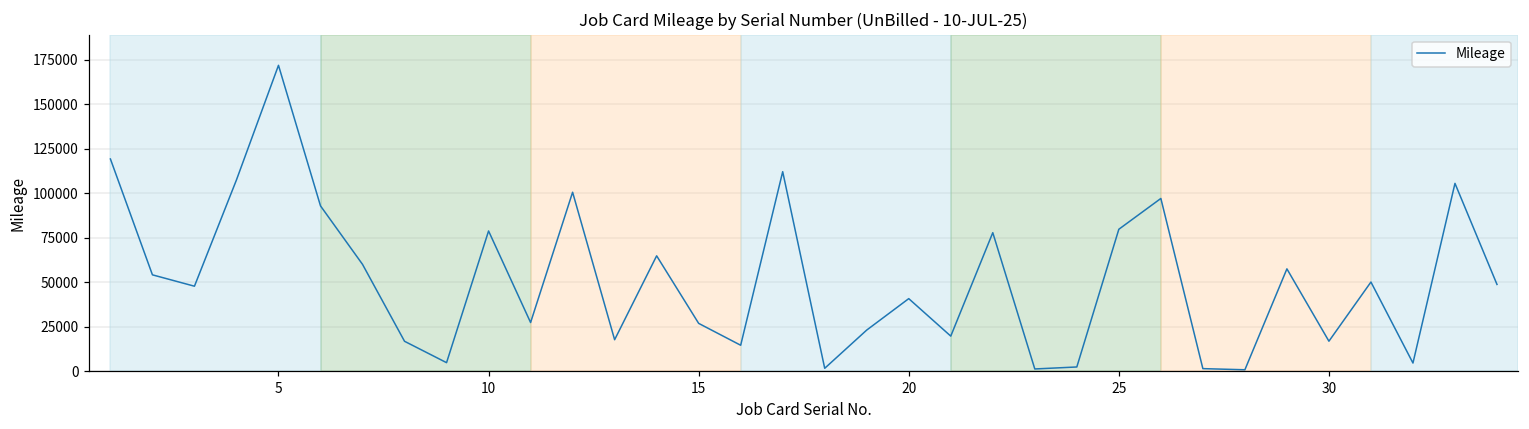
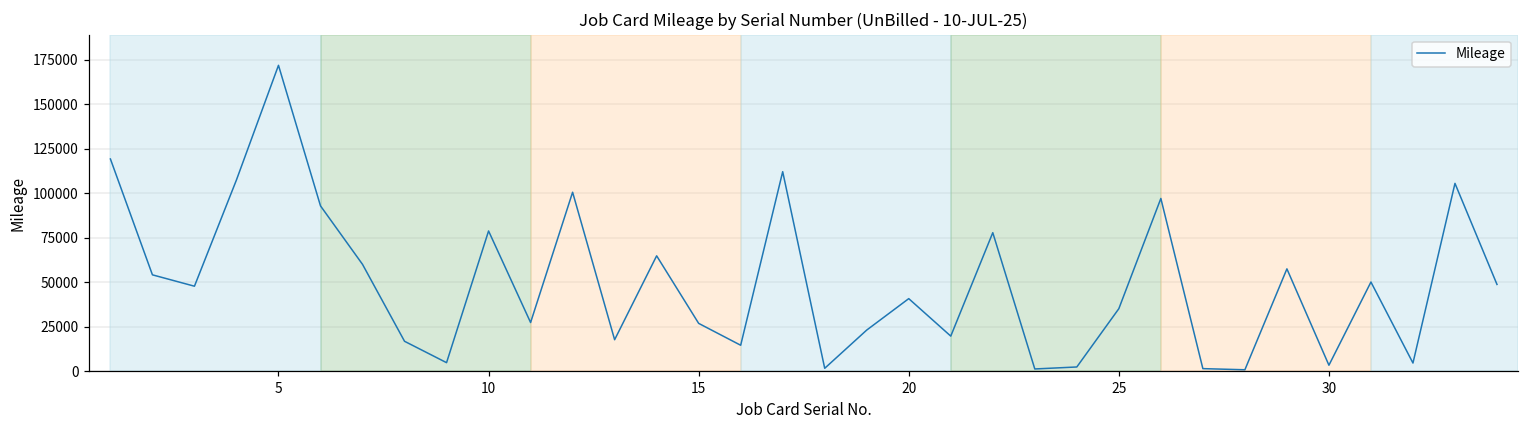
  {
    "5": 172000,
    "10": 79000,
    "15": 27000,
    "20": 41000,
-   "25": 80000,
-   "30": 17000
+   "25": 35000,
+   "30": 4000
  }
